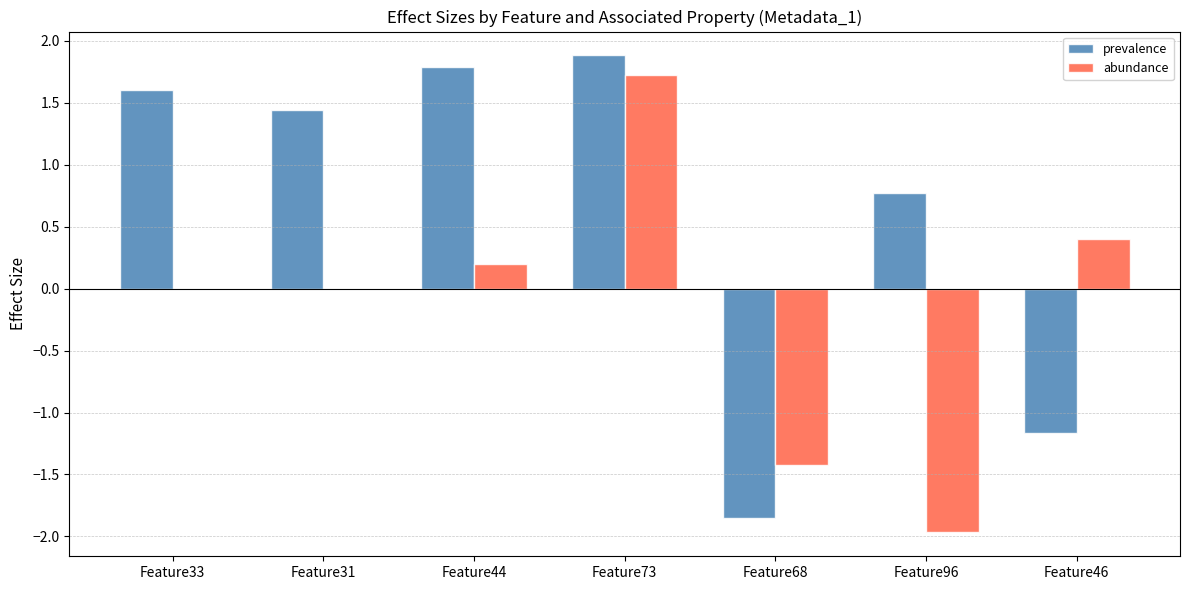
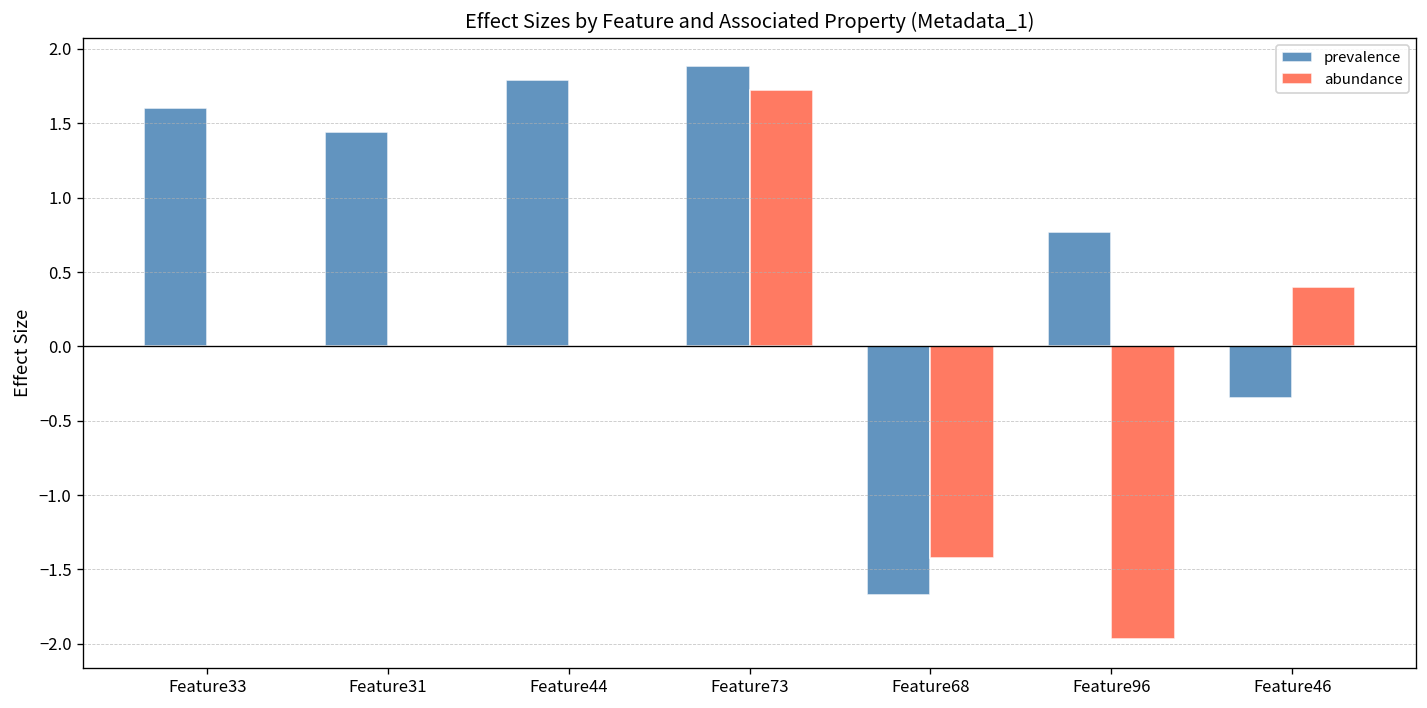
  {
    "prevalence": {
      "Feature33": 1.61,
      "Feature31": 1.44,
      "Feature44": 1.79,
      "Feature73": 1.88,
-     "Feature68": -1.85,
+     "Feature68": -1.67,
      "Feature96": 0.77,
-     "Feature46": -1.17
+     "Feature46": -0.35
    },
    "abundance": {
      "Feature33": 0.0,
      "Feature31": 0.0,
-     "Feature44": 0.2,
+     "Feature44": 0.0,
      "Feature73": 1.72,
      "Feature68": -1.42,
      "Feature96": -1.97,
      "Feature46": 0.4
    }
  }
